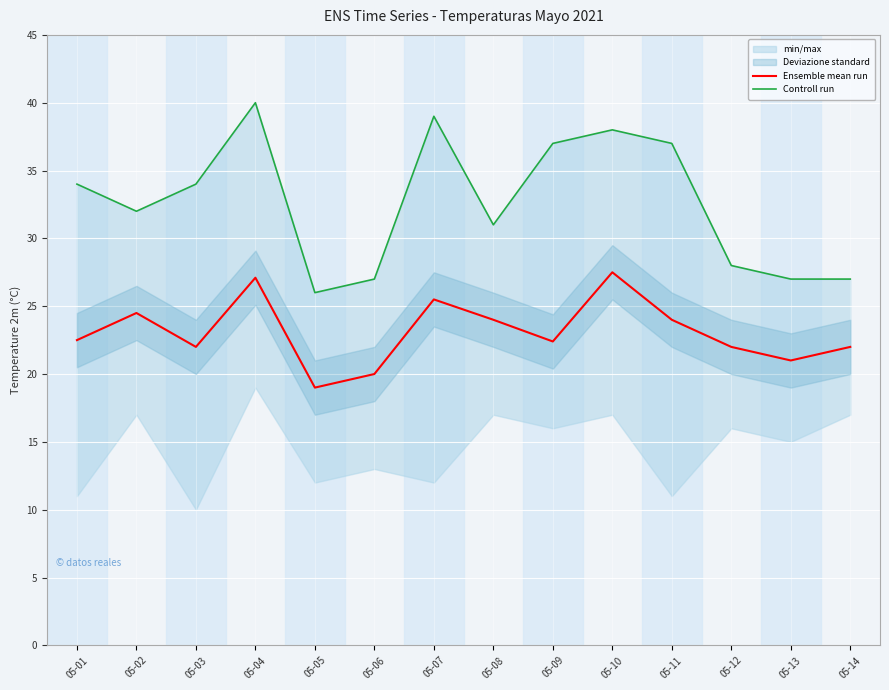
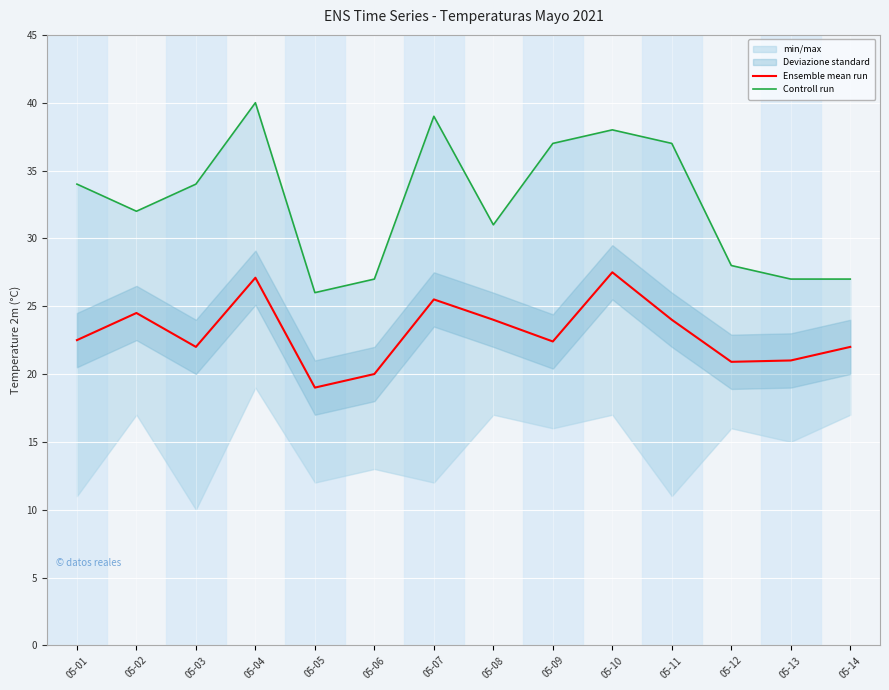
  {
    "Ensemble mean run": {
      "05-01": 22.5,
      "05-02": 24.5,
      "05-03": 22.0,
      "05-04": 27.1,
      "05-05": 19.0,
      "05-06": 20.0,
      "05-07": 25.5,
      "05-08": 24.0,
      "05-09": 22.4,
      "05-10": 27.5,
      "05-11": 24.0,
-     "05-12": 22.0,
+     "05-12": 20.9,
      "05-13": 21.0,
      "05-14": 22.0
    }
  }
